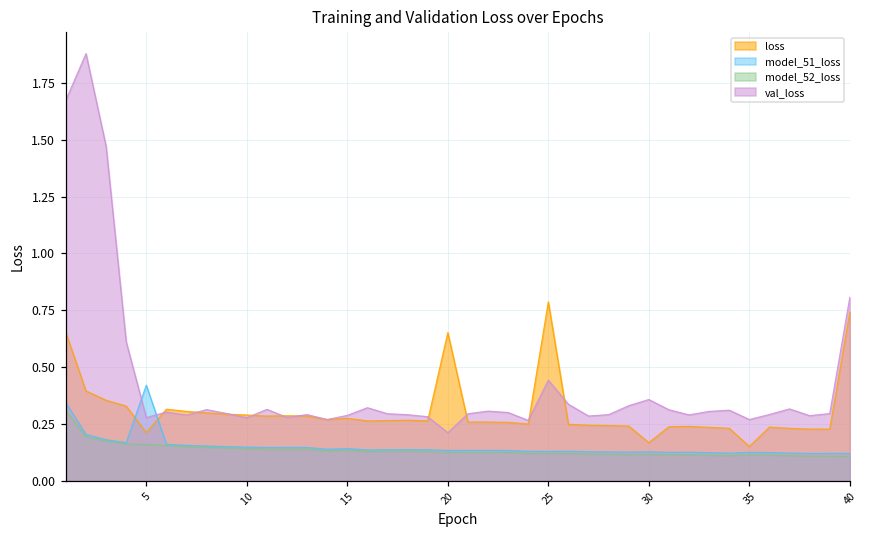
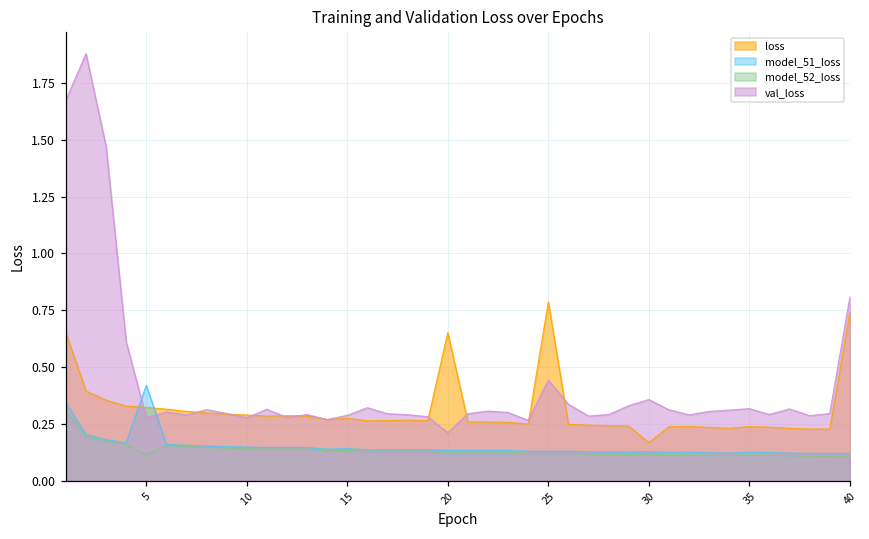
  {
    "loss": {
-     "5": 0.21,
+     "5": 0.32,
      "15": 0.27,
      "20": 0.65,
      "25": 0.79,
      "30": 0.17,
-     "35": 0.15,
+     "35": 0.24,
      "40": 0.74
    },
    "model_51_loss": {
      "5": 0.42,
      "40": 0.12
    },
    "model_52_loss": {
-     "5": 0.16,
+     "5": 0.11,
      "40": 0.11
    },
    "val_loss": {
      "5": 0.28,
      "15": 0.29,
      "20": 0.21,
      "25": 0.44,
      "30": 0.36,
-     "35": 0.27,
+     "35": 0.32,
      "40": 0.81
    }
  }
